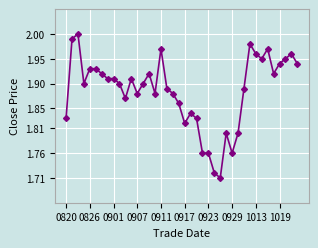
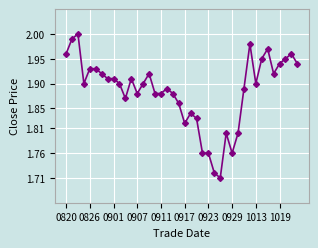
  {
-   "0820": 1.83,
+   "0820": 1.96,
    "0826": 1.93,
    "0901": 1.91,
    "0907": 1.88,
-   "0911": 1.97,
+   "0911": 1.88,
    "0917": 1.82,
    "0923": 1.76,
    "0929": 1.76,
-   "1013": 1.96,
+   "1013": 1.90,
    "1019": 1.94
  }
